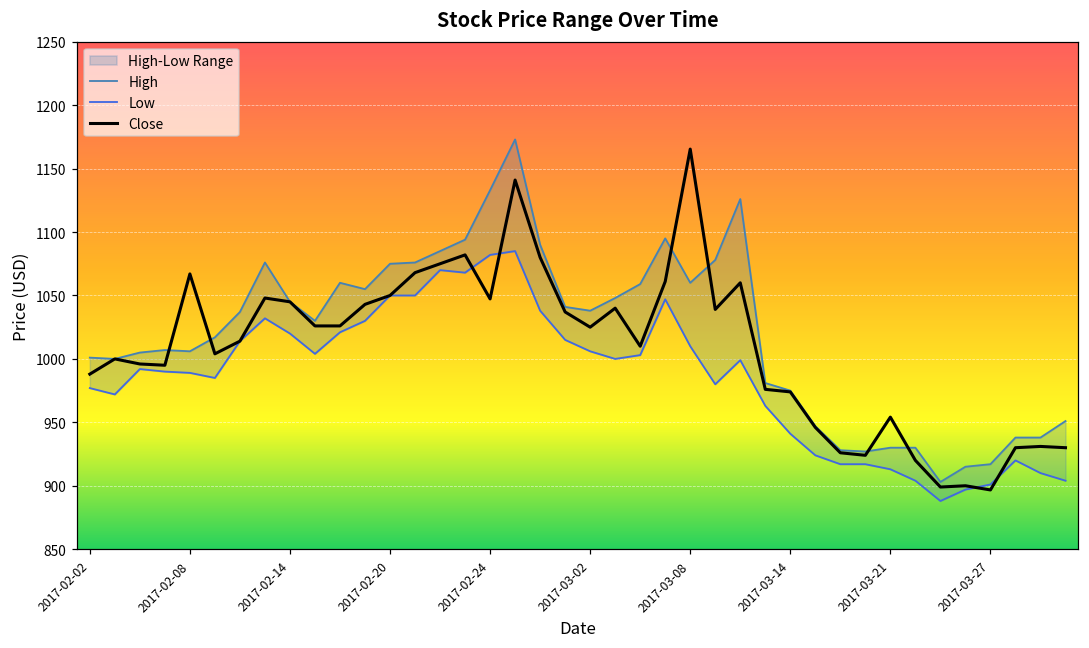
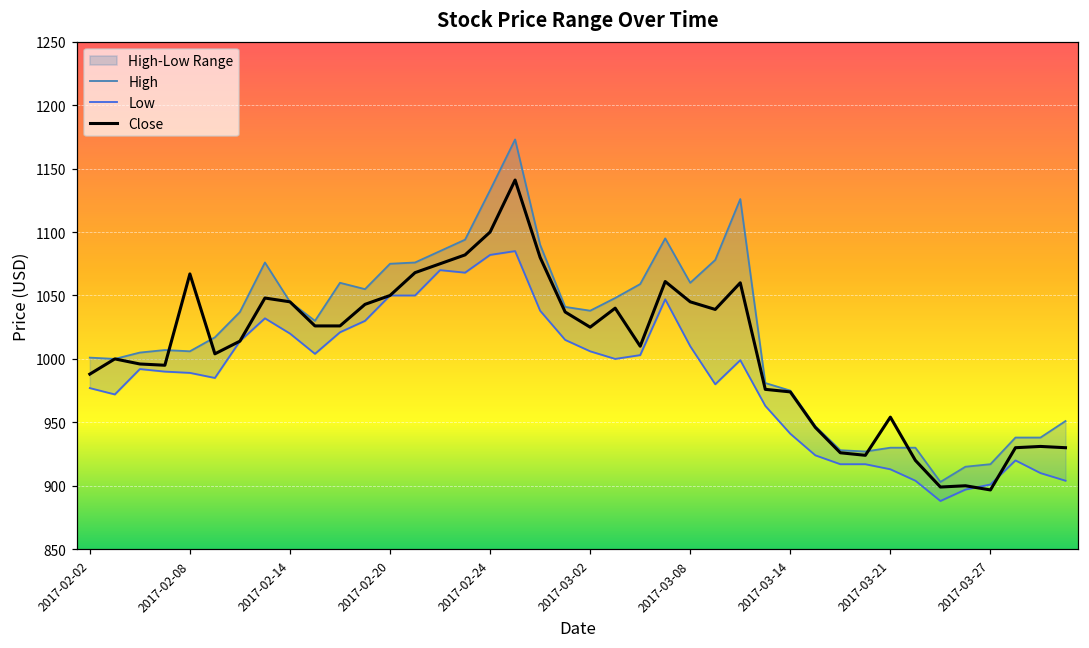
  {
    "Close": {
      "2017-02-02": 988,
      "2017-02-08": 1067,
-     "2017-02-24": 1047,
+     "2017-02-24": 1100,
      "2017-03-02": 1025,
-     "2017-03-08": 1165,
+     "2017-03-08": 1045,
      "2017-03-21": 954,
      "2017-03-27": 897
    }
  }
